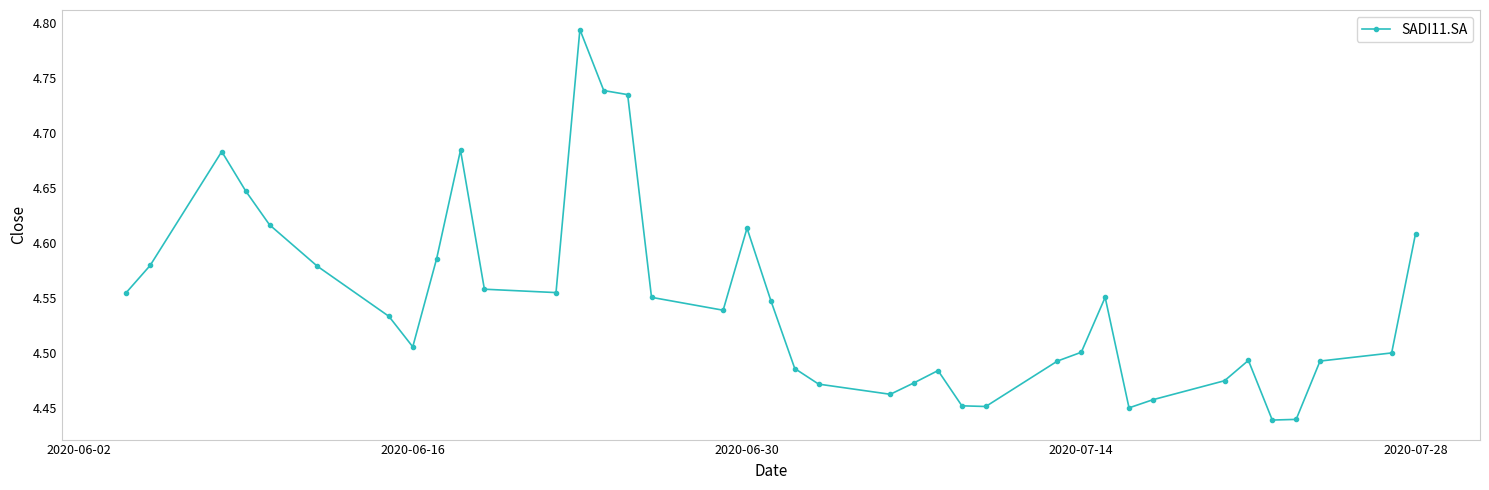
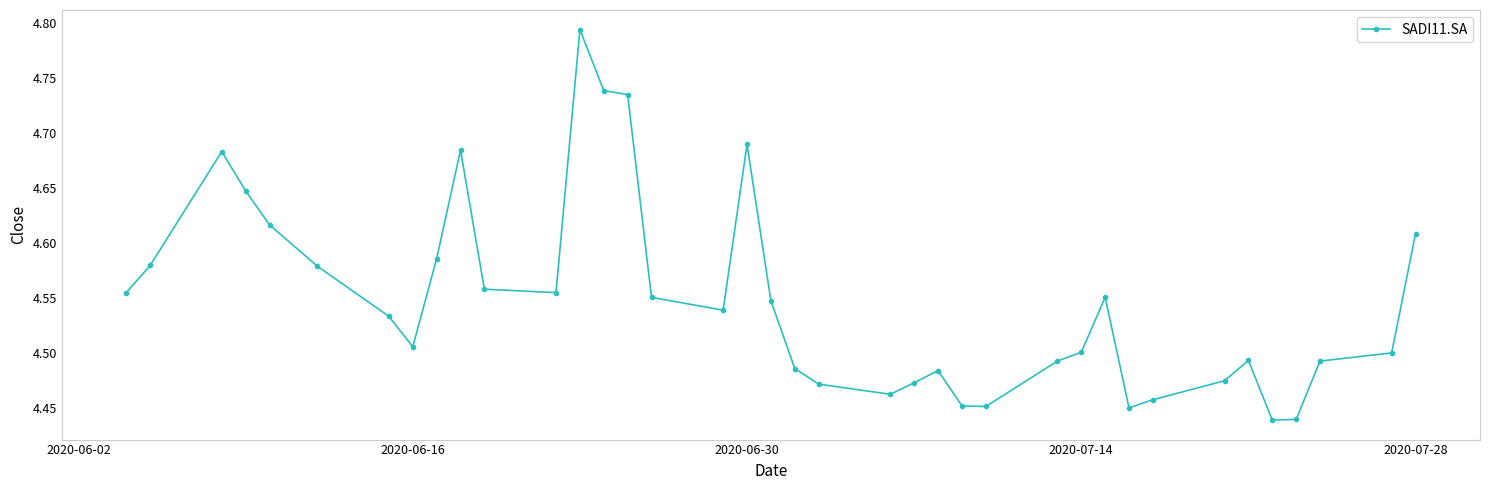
  {
    "2020-06-16": 4.506,
-   "2020-06-30": 4.613,
+   "2020-06-30": 4.690,
    "2020-07-14": 4.501,
    "2020-07-28": 4.608
  }
